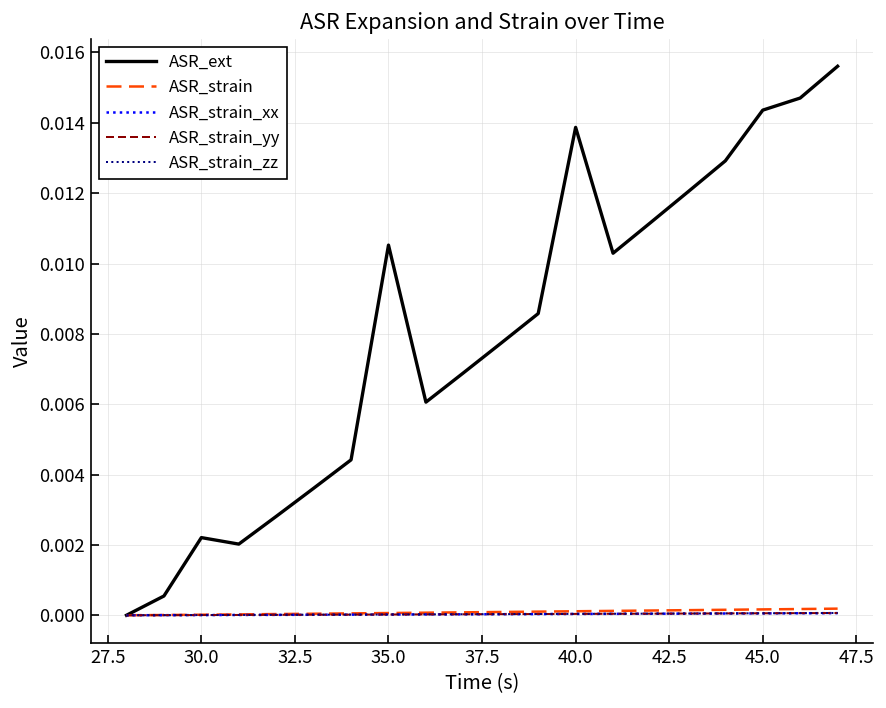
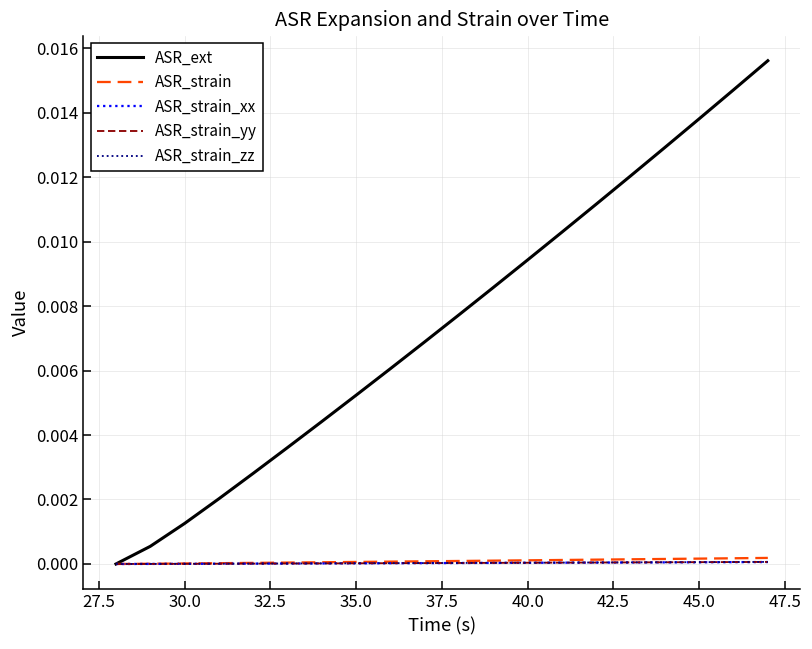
  {
    "ASR_ext": {
-     "30.0": 0.0022,
-     "35.0": 0.0105,
-     "40.0": 0.0139,
-     "45.0": 0.0144
+     "30.0": 0.0013,
+     "35.0": 0.0052,
+     "40.0": 0.0094,
+     "45.0": 0.0138
    },
    "ASR_strain": {
      "45.0": 0.0002
    },
    "ASR_strain_zz": {
      "45.0": 0.0001
    }
  }
